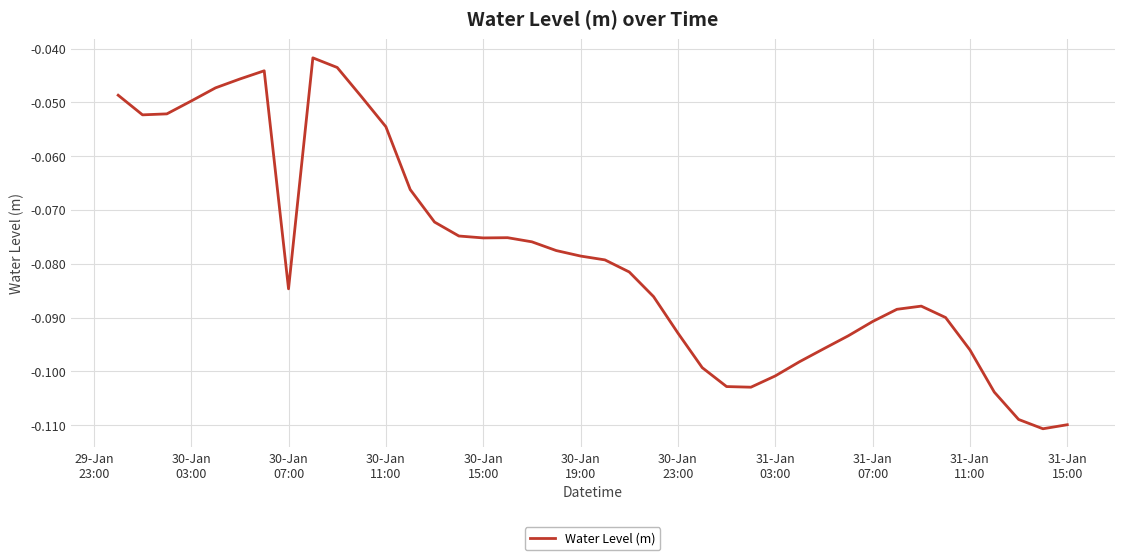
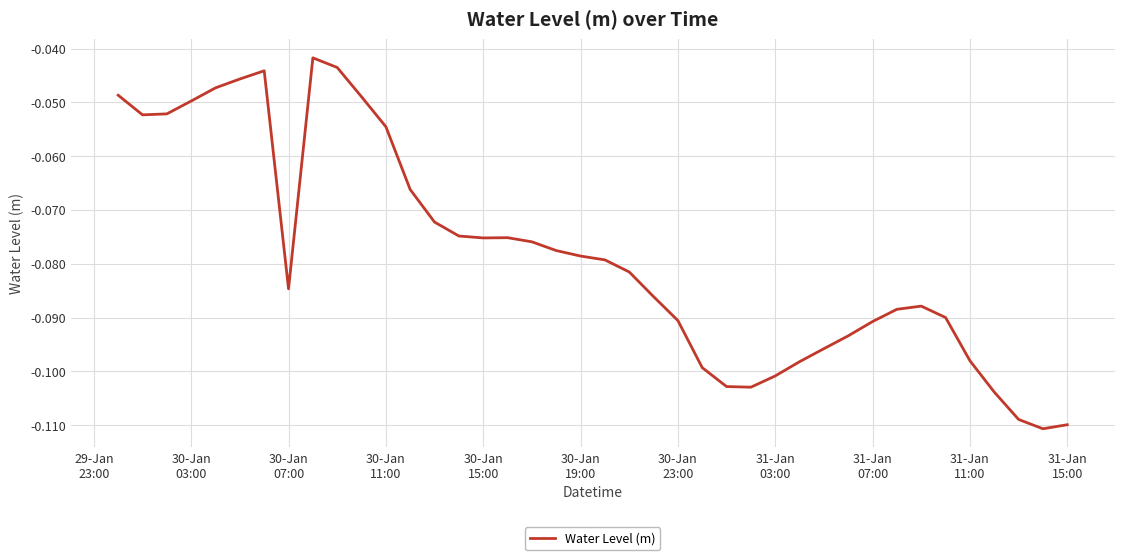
  {
    "30-Jan 03:00": -0.050,
    "30-Jan 07:00": -0.085,
    "30-Jan 11:00": -0.055,
    "30-Jan 15:00": -0.075,
    "30-Jan 19:00": -0.079,
-   "30-Jan 23:00": -0.093,
+   "30-Jan 23:00": -0.091,
    "31-Jan 03:00": -0.101,
    "31-Jan 07:00": -0.091,
-   "31-Jan 11:00": -0.096,
+   "31-Jan 11:00": -0.098,
    "31-Jan 15:00": -0.110
  }
